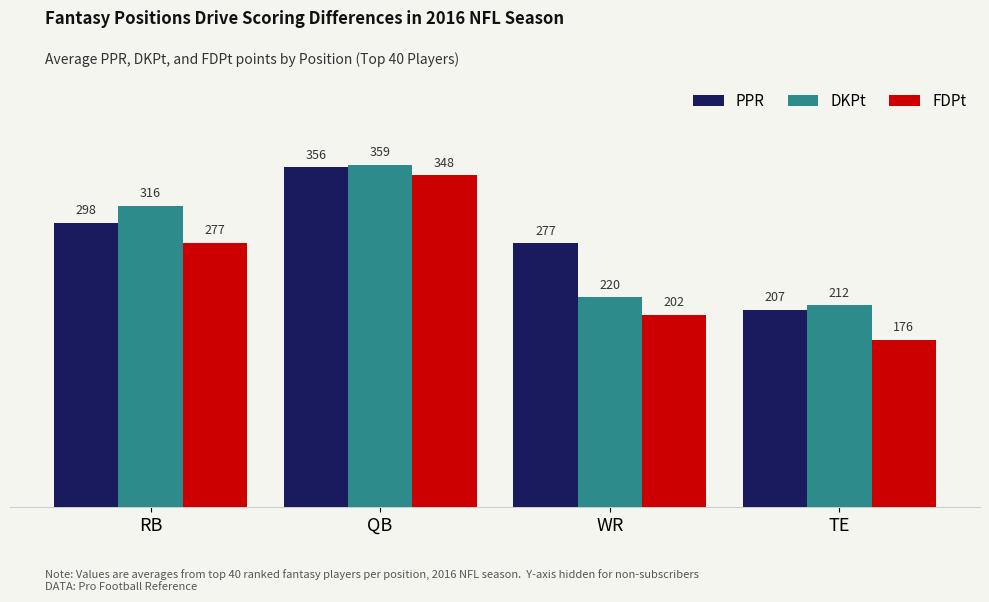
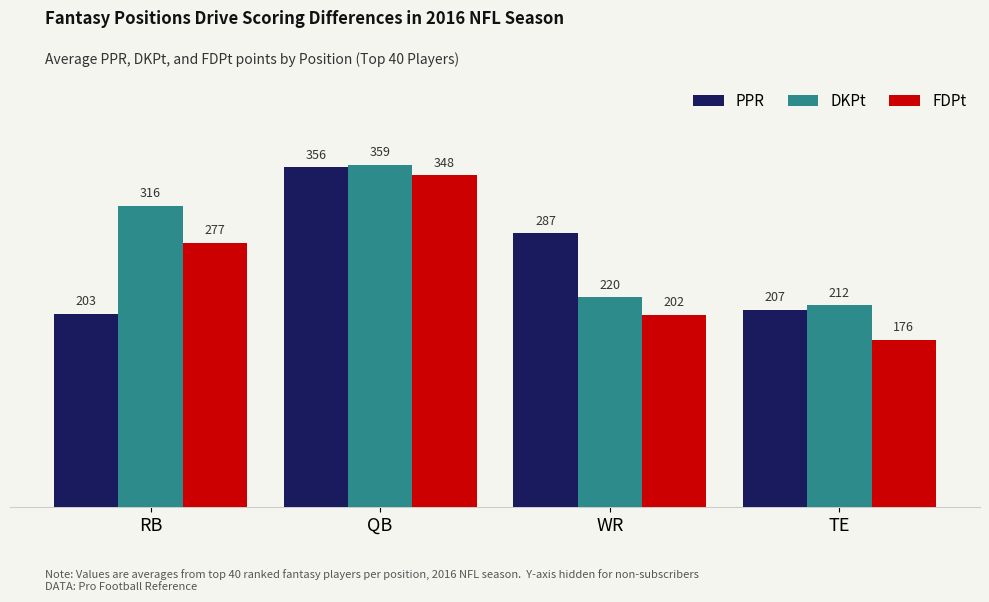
  {
    "PPR": {
-     "RB": 298,
+     "RB": 203,
      "QB": 356,
-     "WR": 277,
+     "WR": 287,
      "TE": 207
    },
    "DKPt": {
      "RB": 316,
      "QB": 359,
      "WR": 220,
      "TE": 212
    },
    "FDPt": {
      "RB": 277,
      "QB": 348,
      "WR": 202,
      "TE": 176
    }
  }
